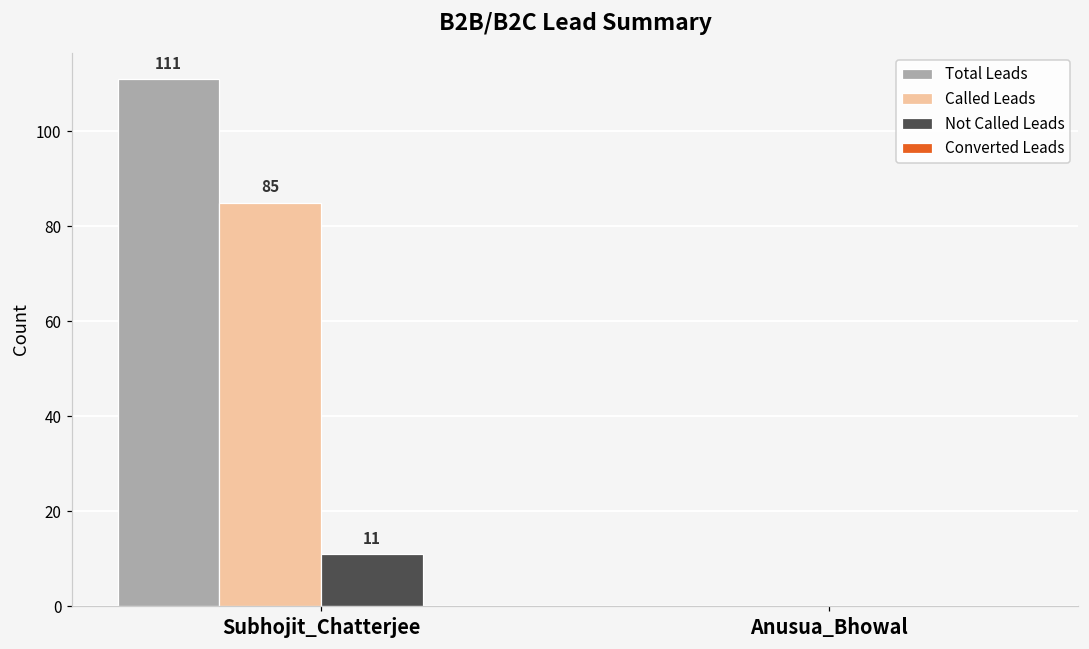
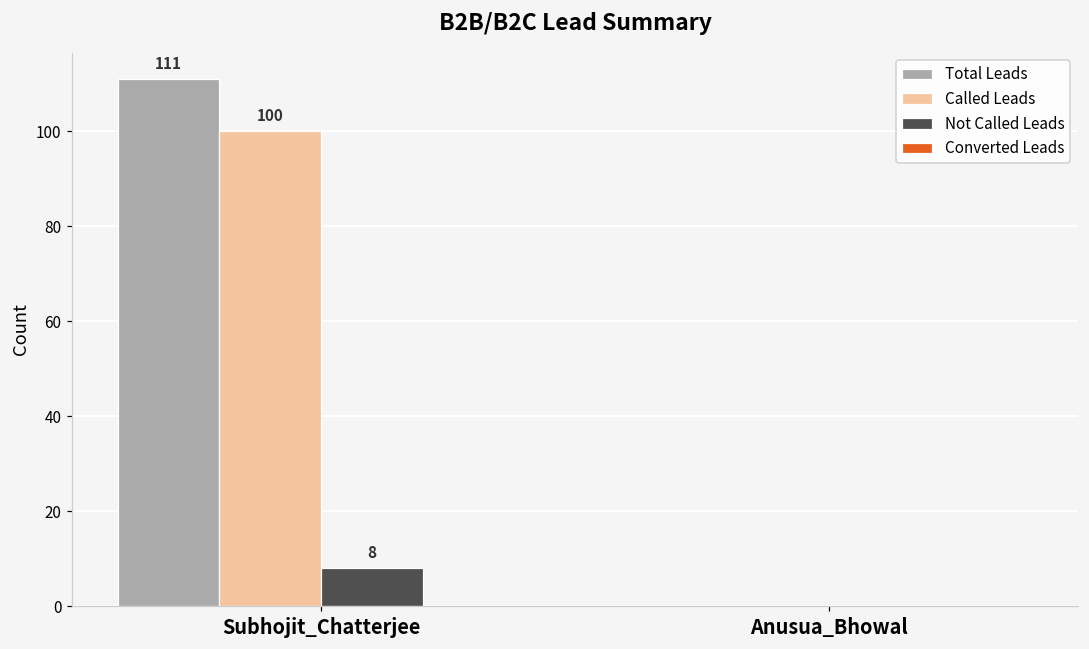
  {
    "Total Leads": {
      "Subhojit_Chatterjee": 111
    },
    "Called Leads": {
-     "Subhojit_Chatterjee": 85
+     "Subhojit_Chatterjee": 100
    },
    "Not Called Leads": {
-     "Subhojit_Chatterjee": 11
+     "Subhojit_Chatterjee": 8
    },
    "Converted Leads": {
      "Subhojit_Chatterjee": 0,
      "Anusua_Bhowal": 0
    }
  }
